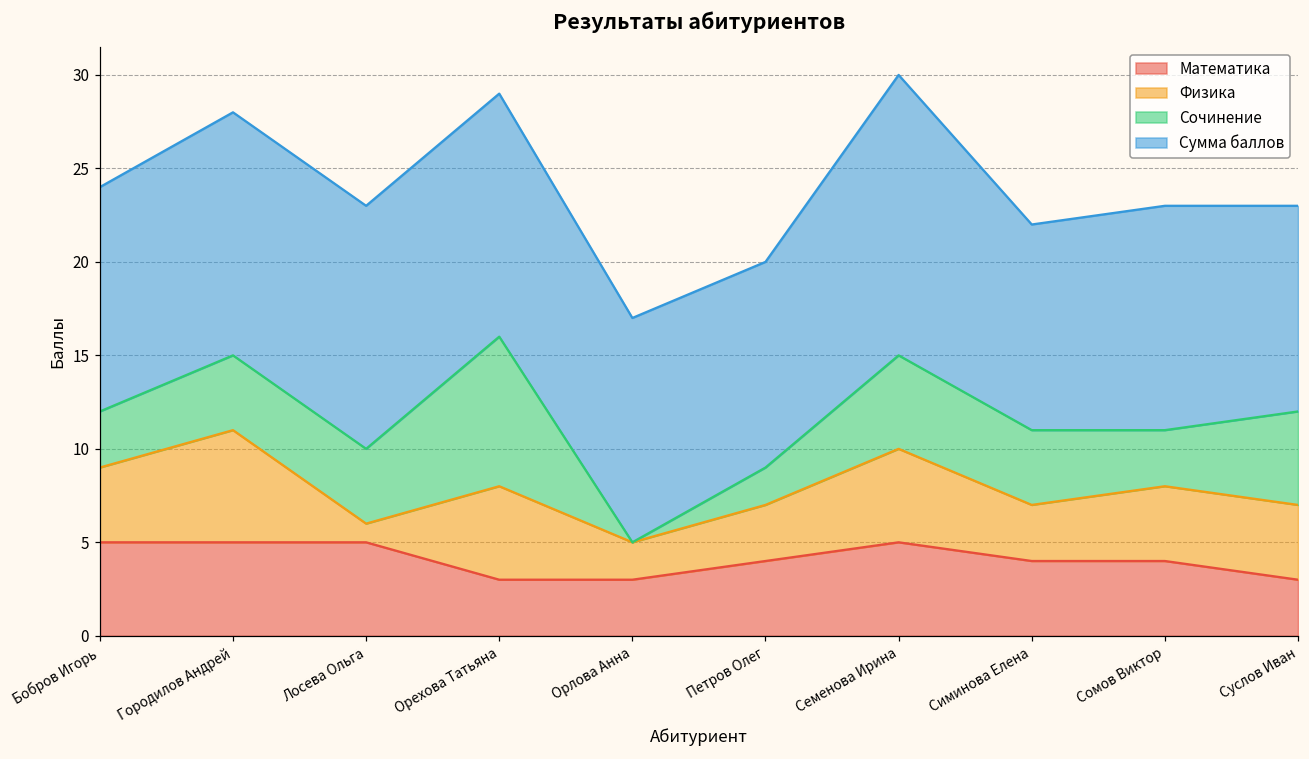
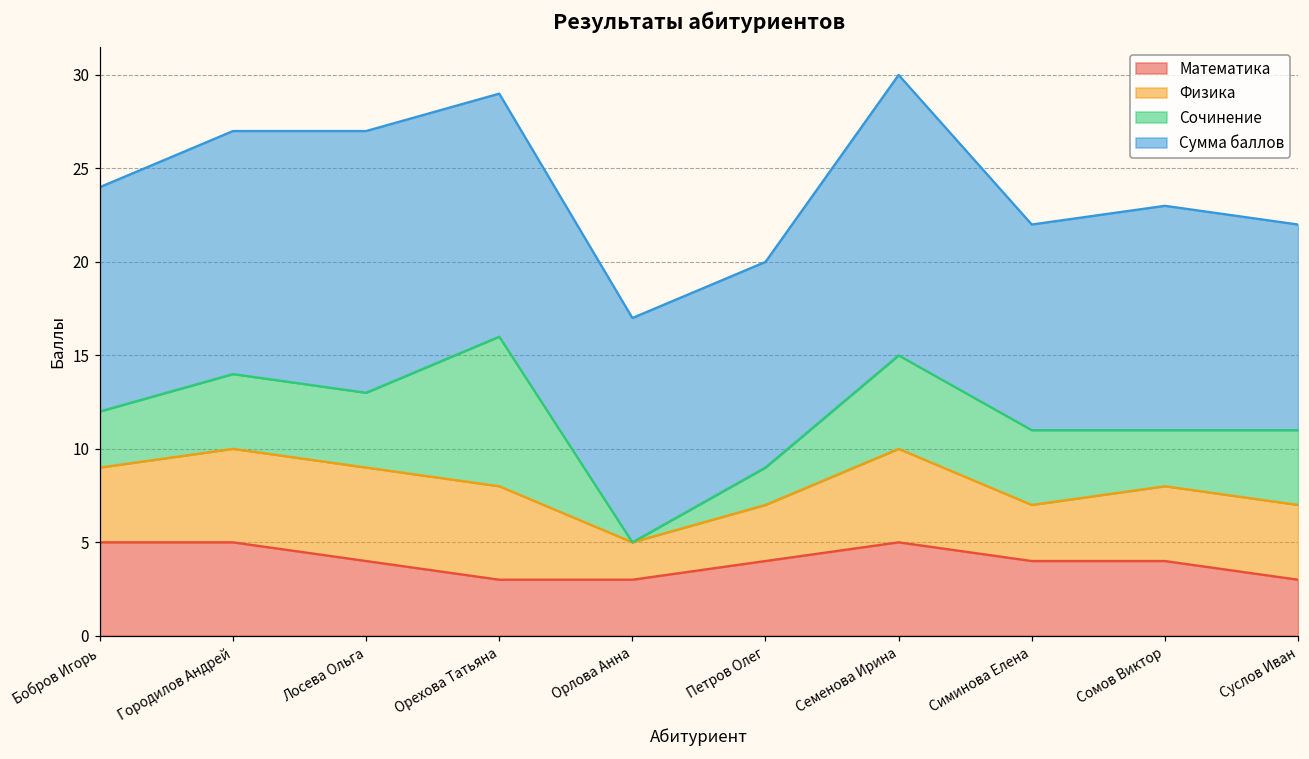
  {
    "Математика": {
      "Бобров Игорь": 5,
      "Городилов Андрей": 5,
-     "Лосева Ольга": 5,
+     "Лосева Ольга": 4,
      "Орехова Татьяна": 3,
      "Орлова Анна": 3,
      "Петров Олег": 4,
      "Семенова Ирина": 5,
      "Симинова Елена": 4,
      "Сомов Виктор": 4,
      "Суслов Иван": 3
    },
    "Физика": {
      "Бобров Игорь": 4,
-     "Городилов Андрей": 6,
-     "Лосева Ольга": 1,
+     "Городилов Андрей": 5,
+     "Лосева Ольга": 5,
      "Орехова Татьяна": 5,
      "Петров Олег": 3,
      "Семенова Ирина": 5,
      "Симинова Елена": 3,
      "Сомов Виктор": 4,
      "Суслов Иван": 4
    },
    "Сочинение": {
      "Бобров Игорь": 3,
      "Городилов Андрей": 4,
      "Лосева Ольга": 4,
      "Орехова Татьяна": 8,
      "Петров Олег": 2,
      "Семенова Ирина": 5,
      "Симинова Елена": 4,
      "Сомов Виктор": 3,
-     "Суслов Иван": 5
+     "Суслов Иван": 4
    },
    "Сумма баллов": {
      "Бобров Игорь": 12,
      "Городилов Андрей": 13,
-     "Лосева Ольга": 13,
+     "Лосева Ольга": 14,
      "Орехова Татьяна": 13,
      "Орлова Анна": 12,
      "Петров Олег": 11,
      "Семенова Ирина": 15,
      "Симинова Елена": 11,
      "Сомов Виктор": 12,
      "Суслов Иван": 11
    }
  }
